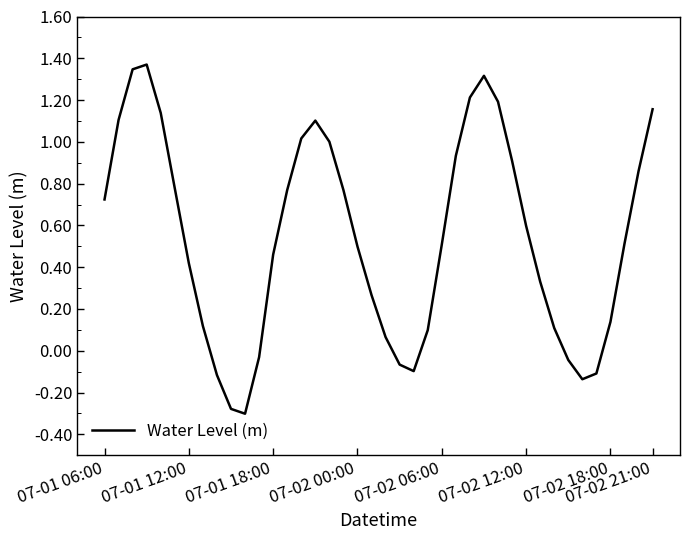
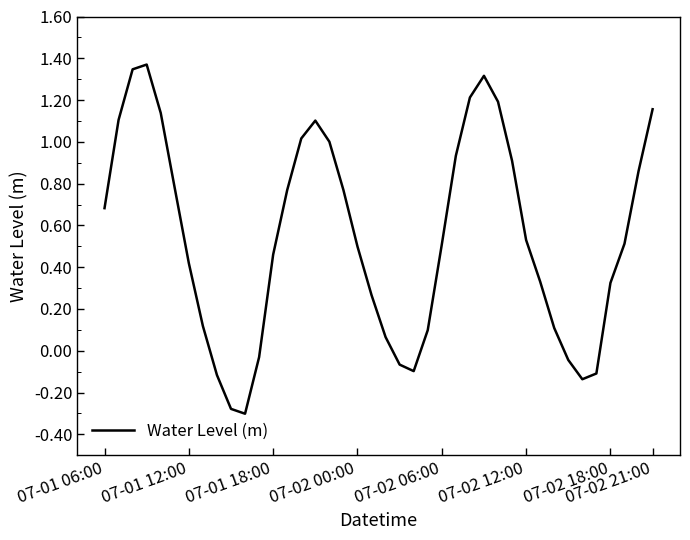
  {
-   "07-01 06:00": 0.72,
+   "07-01 06:00": 0.68,
    "07-01 12:00": 0.42,
    "07-01 18:00": 0.46,
    "07-02 00:00": 0.50,
    "07-02 06:00": 0.51,
-   "07-02 12:00": 0.60,
-   "07-02 18:00": 0.14,
+   "07-02 12:00": 0.53,
+   "07-02 18:00": 0.32,
    "07-02 21:00": 1.16
  }
